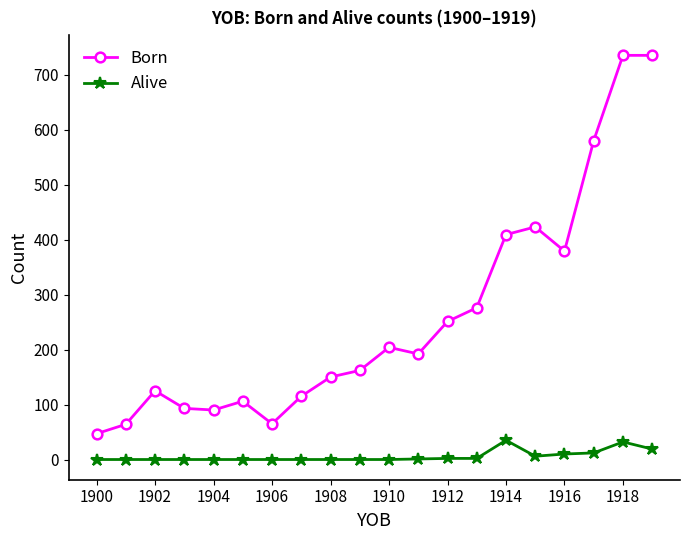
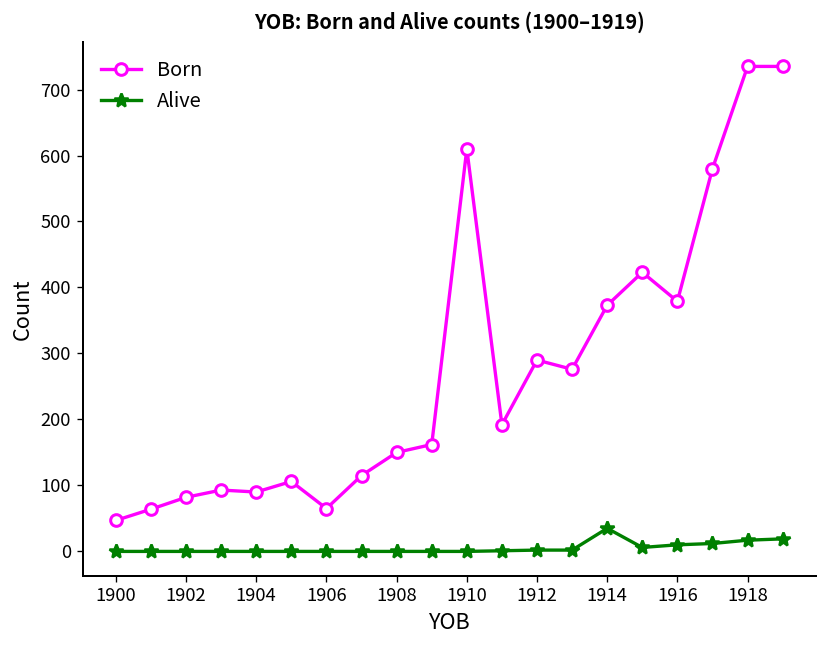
  {
    "Born": {
      "1900": 50,
-     "1902": 130,
+     "1902": 80,
      "1904": 90,
      "1906": 70,
      "1908": 150,
-     "1910": 200,
-     "1912": 250,
-     "1914": 410,
+     "1910": 610,
+     "1912": 290,
+     "1914": 370,
      "1916": 380,
      "1918": 740
    },
    "Alive": {
      "1900": 0,
      "1902": 0,
      "1904": 0,
      "1906": 0,
      "1908": 0,
      "1910": 0,
      "1912": 0,
      "1914": 40,
      "1916": 10,
-     "1918": 30
+     "1918": 20
    }
  }
